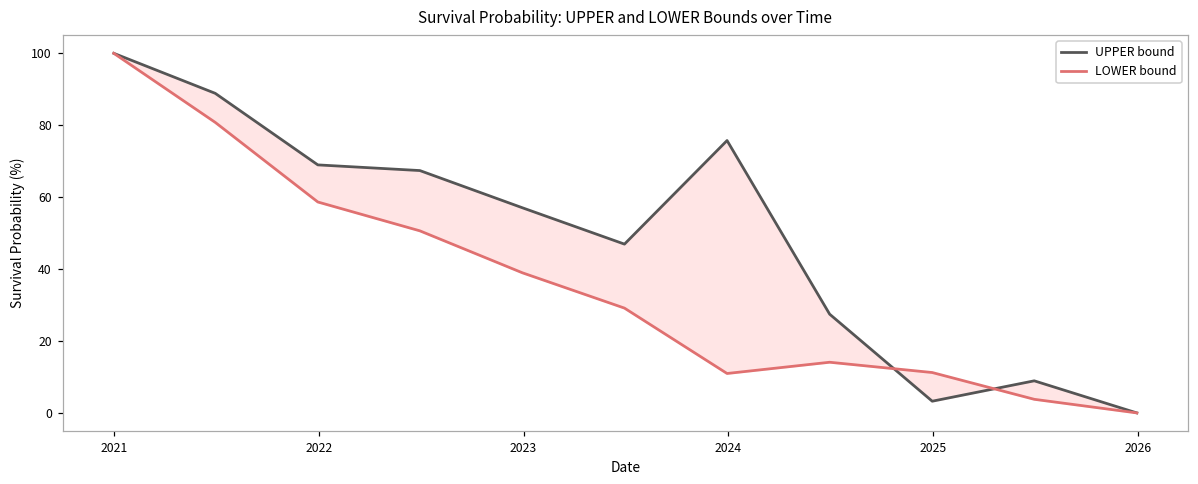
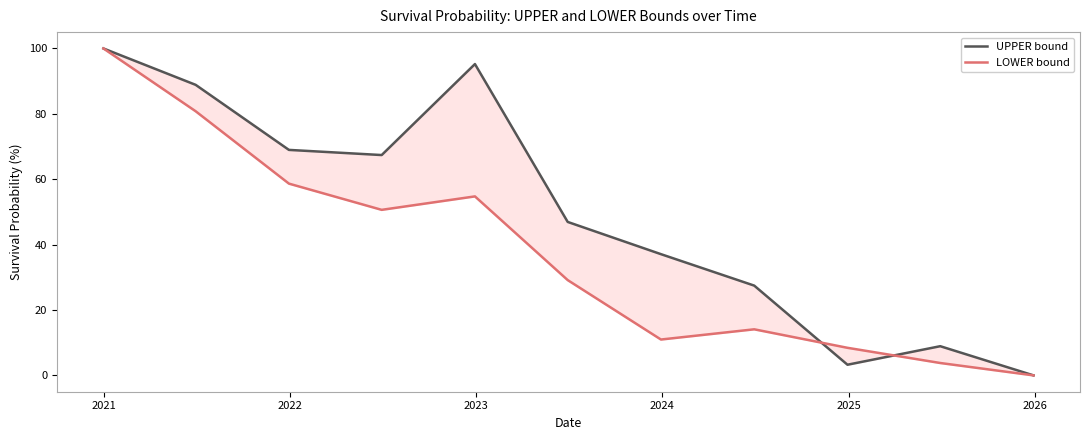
  {
    "UPPER bound": {
-     "2023": 57,
-     "2024": 76,
+     "2023": 95,
+     "2024": 37,
      "2025": 3
    },
    "LOWER bound": {
      "2022": 59,
-     "2023": 39,
+     "2023": 55,
      "2024": 11,
-     "2025": 11
+     "2025": 8
    }
  }
